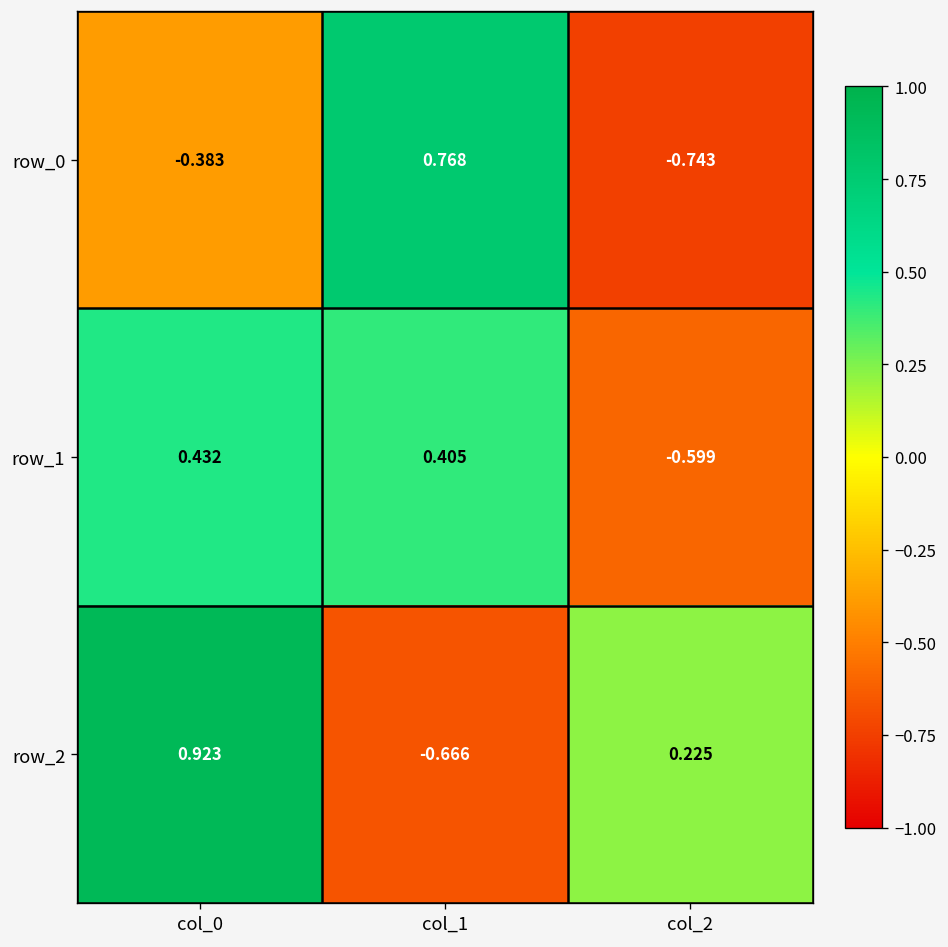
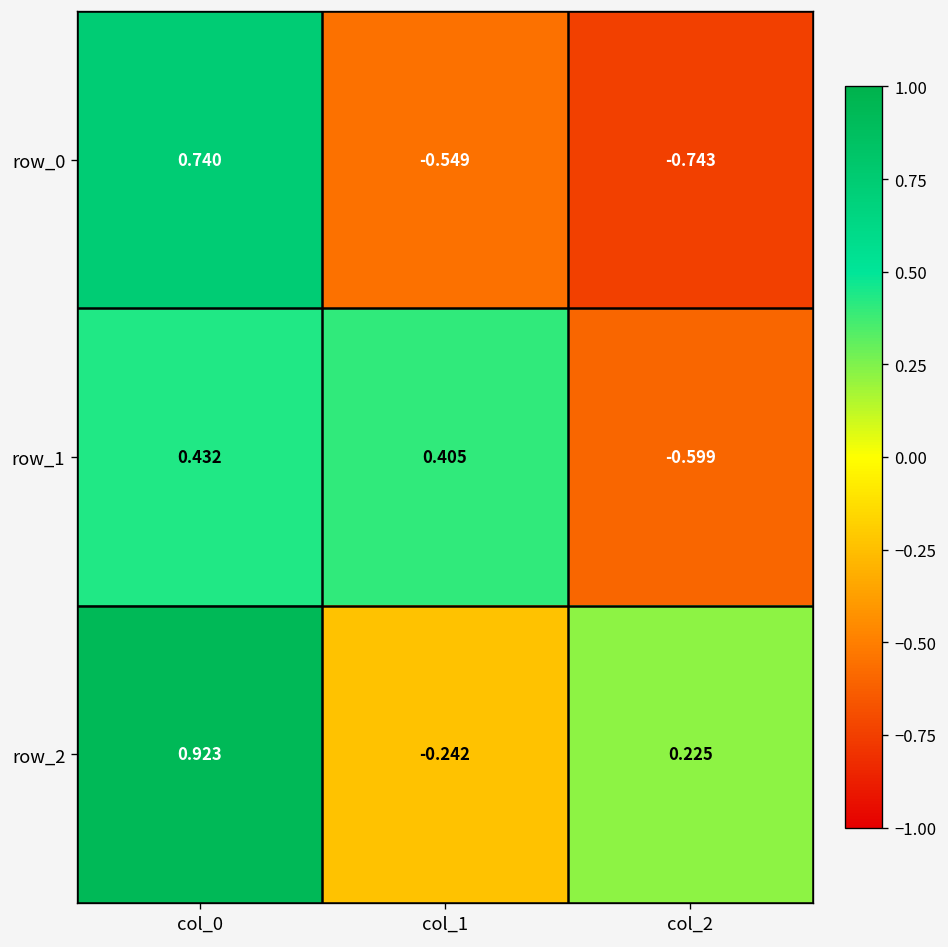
  {
    "row_0": {
-     "col_0": -0.383,
-     "col_1": 0.768,
+     "col_0": 0.740,
+     "col_1": -0.549,
      "col_2": -0.743
    },
    "row_1": {
      "col_0": 0.432,
      "col_1": 0.405,
      "col_2": -0.599
    },
    "row_2": {
      "col_0": 0.923,
-     "col_1": -0.666,
+     "col_1": -0.242,
      "col_2": 0.225
    }
  }
